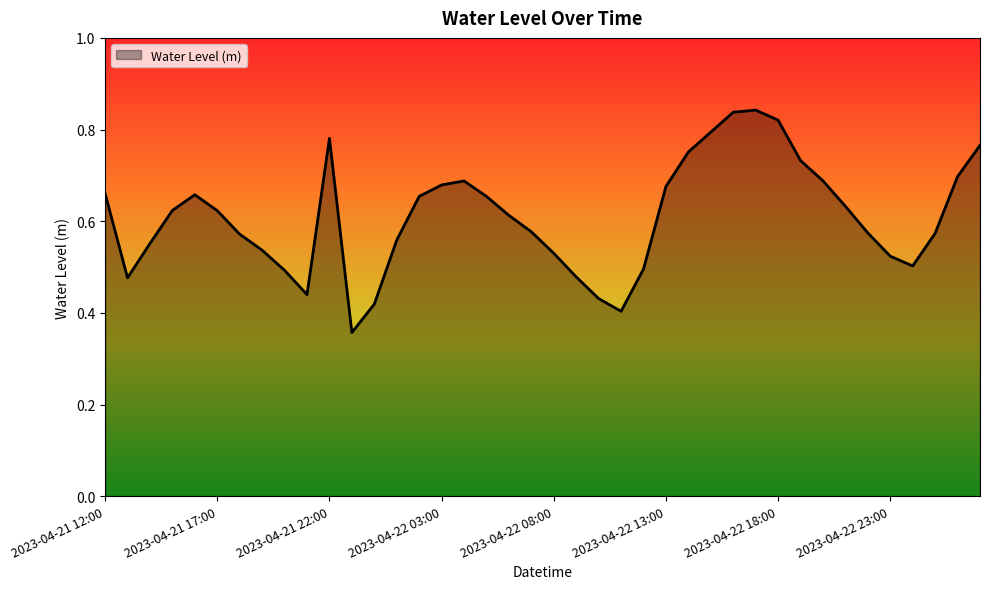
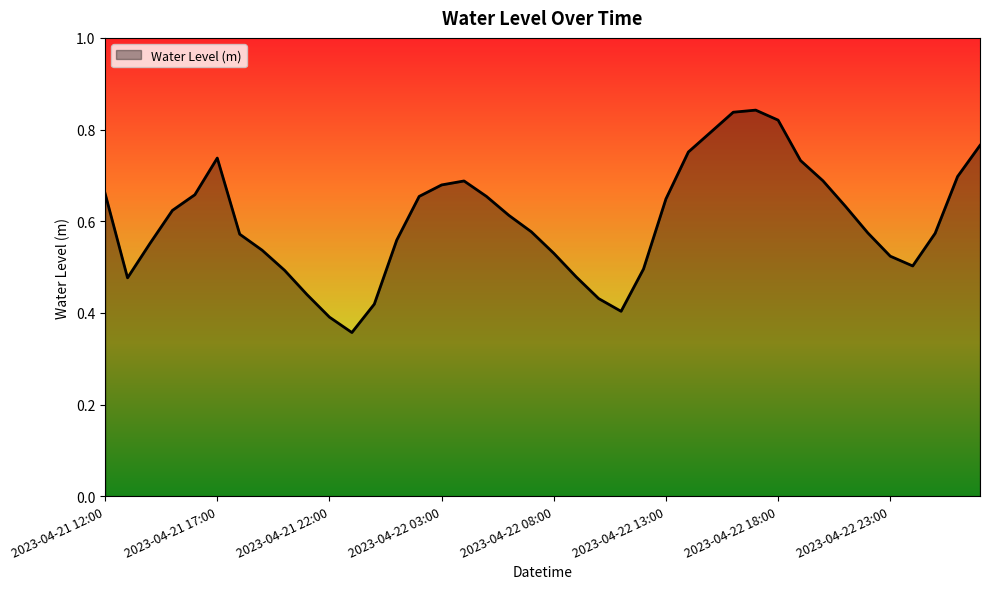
  {
    "2023-04-21 12:00": 0.66,
-   "2023-04-21 17:00": 0.62,
-   "2023-04-21 22:00": 0.78,
+   "2023-04-21 17:00": 0.74,
+   "2023-04-21 22:00": 0.39,
    "2023-04-22 03:00": 0.68,
    "2023-04-22 08:00": 0.53,
-   "2023-04-22 13:00": 0.68,
+   "2023-04-22 13:00": 0.65,
    "2023-04-22 18:00": 0.82,
    "2023-04-22 23:00": 0.52
  }
